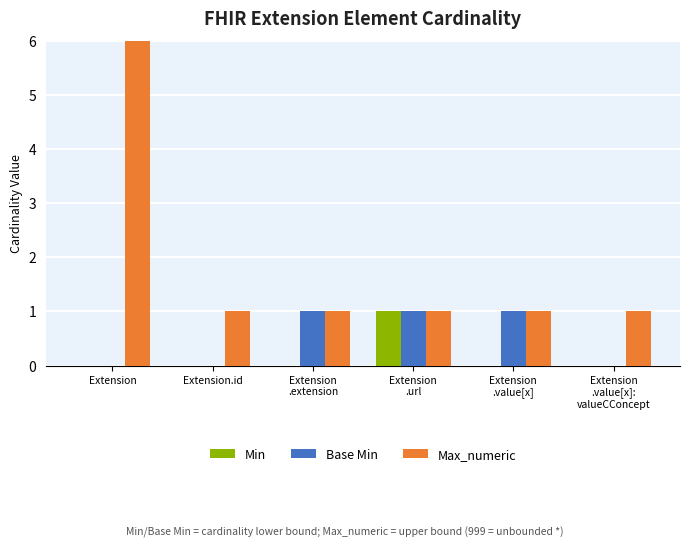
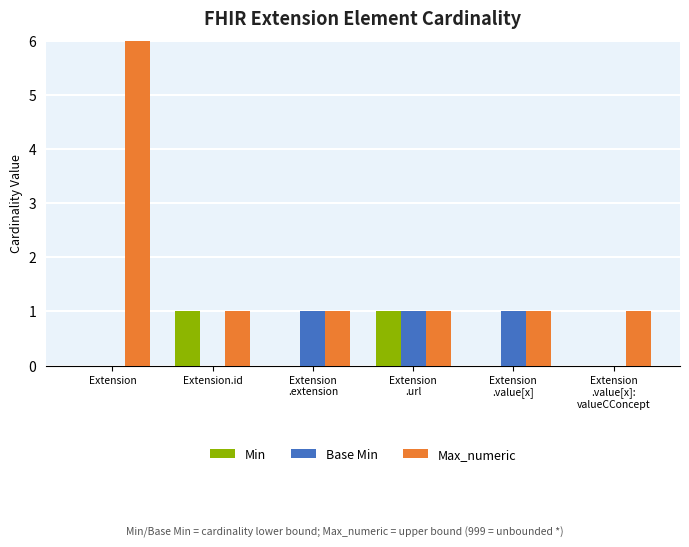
  {
    "Min": {
      "Extension": 0,
-     "Extension.id": 0,
+     "Extension.id": 1,
      "Extension .extension": 0,
      "Extension .url": 1,
      "Extension .value[x]": 0,
      "Extension .value[x]: valueCConcept": 0
    },
    "Base Min": {
      "Extension": 0,
      "Extension.id": 0,
      "Extension .extension": 1,
      "Extension .url": 1,
      "Extension .value[x]": 1,
      "Extension .value[x]: valueCConcept": 0
    },
    "Max_numeric": {
      "Extension.id": 1,
      "Extension .extension": 1,
      "Extension .url": 1,
      "Extension .value[x]": 1,
      "Extension .value[x]: valueCConcept": 1
    }
  }
